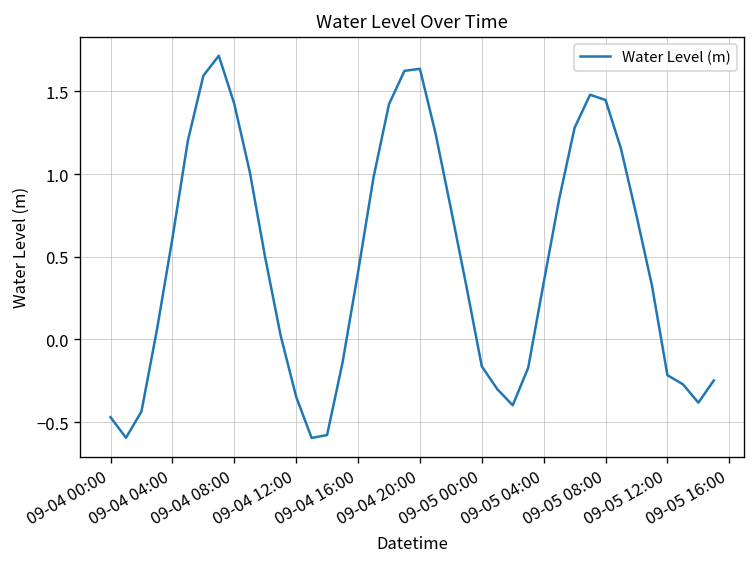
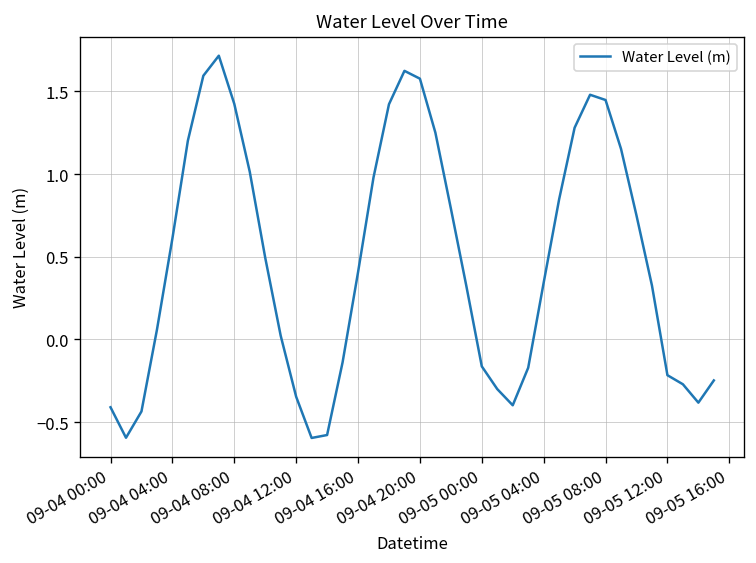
  {
-   "09-04 00:00": -0.47,
+   "09-04 00:00": -0.41,
    "09-04 04:00": 0.61,
    "09-04 08:00": 1.42,
    "09-04 12:00": -0.35,
    "09-04 16:00": 0.41,
-   "09-04 20:00": 1.64,
+   "09-04 20:00": 1.58,
    "09-05 00:00": -0.16,
    "09-05 04:00": 0.34,
    "09-05 08:00": 1.45,
    "09-05 12:00": -0.22
  }
